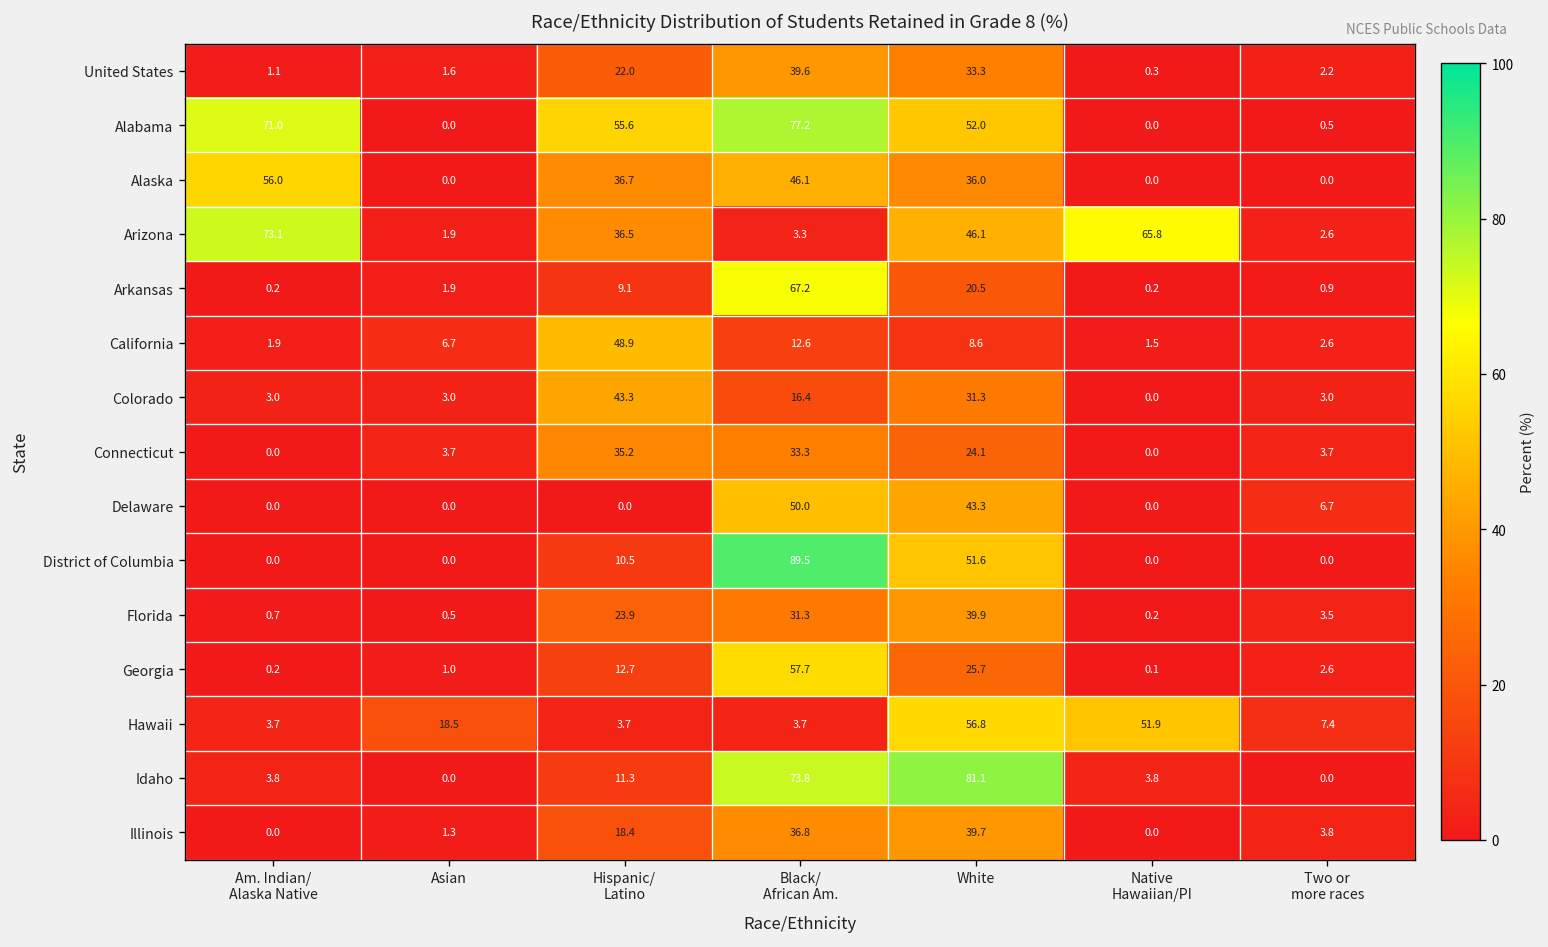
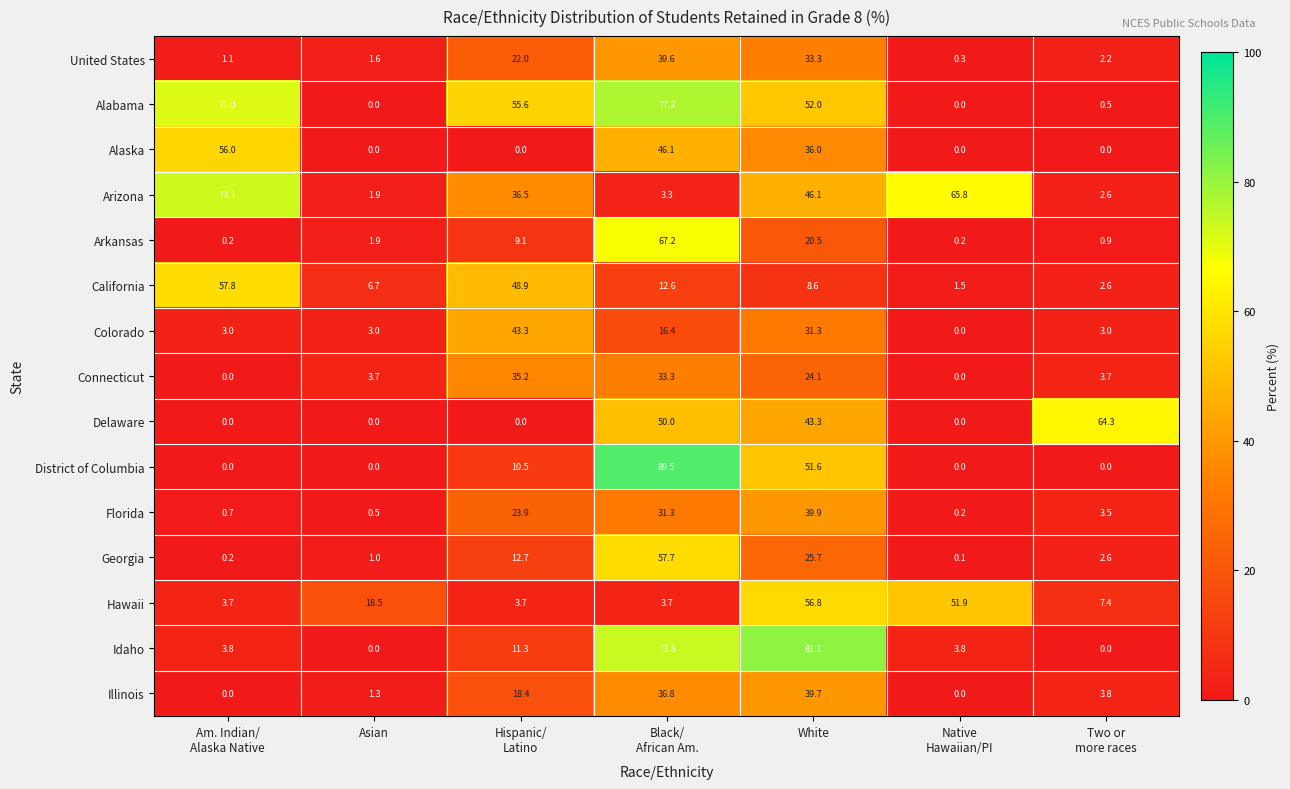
  {
    "United States": {
      "Am. Indian/ Alaska Native": 1.1,
      "Asian": 1.6,
      "Hispanic/ Latino": 22.0,
      "Black/ African Am.": 39.6,
      "White": 33.3,
      "Native Hawaiian/PI": 0.3,
      "Two or more races": 2.2
    },
    "Alabama": {
      "Am. Indian/ Alaska Native": 71.0,
      "Asian": 0.0,
      "Hispanic/ Latino": 55.6,
      "Black/ African Am.": 77.2,
      "White": 52.0,
      "Native Hawaiian/PI": 0.0,
      "Two or more races": 0.5
    },
    "Alaska": {
      "Am. Indian/ Alaska Native": 56.0,
      "Asian": 0.0,
-     "Hispanic/ Latino": 36.7,
+     "Hispanic/ Latino": 0.0,
      "Black/ African Am.": 46.1,
      "White": 36.0,
      "Native Hawaiian/PI": 0.0,
      "Two or more races": 0.0
    },
    "Arizona": {
      "Am. Indian/ Alaska Native": 73.1,
      "Asian": 1.9,
      "Hispanic/ Latino": 36.5,
      "Black/ African Am.": 3.3,
      "White": 46.1,
      "Native Hawaiian/PI": 65.8,
      "Two or more races": 2.6
    },
    "Arkansas": {
      "Am. Indian/ Alaska Native": 0.2,
      "Asian": 1.9,
      "Hispanic/ Latino": 9.1,
      "Black/ African Am.": 67.2,
      "White": 20.5,
      "Native Hawaiian/PI": 0.2,
      "Two or more races": 0.9
    },
    "California": {
-     "Am. Indian/ Alaska Native": 1.9,
+     "Am. Indian/ Alaska Native": 57.8,
      "Asian": 6.7,
      "Hispanic/ Latino": 48.9,
      "Black/ African Am.": 12.6,
      "White": 8.6,
      "Native Hawaiian/PI": 1.5,
      "Two or more races": 2.6
    },
    "Colorado": {
      "Am. Indian/ Alaska Native": 3.0,
      "Asian": 3.0,
      "Hispanic/ Latino": 43.3,
      "Black/ African Am.": 16.4,
      "White": 31.3,
      "Native Hawaiian/PI": 0.0,
      "Two or more races": 3.0
    },
    "Connecticut": {
      "Am. Indian/ Alaska Native": 0.0,
      "Asian": 3.7,
      "Hispanic/ Latino": 35.2,
      "Black/ African Am.": 33.3,
      "White": 24.1,
      "Native Hawaiian/PI": 0.0,
      "Two or more races": 3.7
    },
    "Delaware": {
      "Am. Indian/ Alaska Native": 0.0,
      "Asian": 0.0,
      "Hispanic/ Latino": 0.0,
      "Black/ African Am.": 50.0,
      "White": 43.3,
      "Native Hawaiian/PI": 0.0,
-     "Two or more races": 6.7
+     "Two or more races": 64.3
    },
    "District of Columbia": {
      "Am. Indian/ Alaska Native": 0.0,
      "Asian": 0.0,
      "Hispanic/ Latino": 10.5,
      "Black/ African Am.": 89.5,
      "White": 51.6,
      "Native Hawaiian/PI": 0.0,
      "Two or more races": 0.0
    },
    "Florida": {
      "Am. Indian/ Alaska Native": 0.7,
      "Asian": 0.5,
      "Hispanic/ Latino": 23.9,
      "Black/ African Am.": 31.3,
      "White": 39.9,
      "Native Hawaiian/PI": 0.2,
      "Two or more races": 3.5
    },
    "Georgia": {
      "Am. Indian/ Alaska Native": 0.2,
      "Asian": 1.0,
      "Hispanic/ Latino": 12.7,
      "Black/ African Am.": 57.7,
      "White": 25.7,
      "Native Hawaiian/PI": 0.1,
      "Two or more races": 2.6
    },
    "Hawaii": {
      "Am. Indian/ Alaska Native": 3.7,
      "Asian": 18.5,
      "Hispanic/ Latino": 3.7,
      "Black/ African Am.": 3.7,
      "White": 56.8,
      "Native Hawaiian/PI": 51.9,
      "Two or more races": 7.4
    },
    "Idaho": {
      "Am. Indian/ Alaska Native": 3.8,
      "Asian": 0.0,
      "Hispanic/ Latino": 11.3,
      "Black/ African Am.": 73.8,
      "White": 81.1,
      "Native Hawaiian/PI": 3.8,
      "Two or more races": 0.0
    },
    "Illinois": {
      "Am. Indian/ Alaska Native": 0.0,
      "Asian": 1.3,
      "Hispanic/ Latino": 18.4,
      "Black/ African Am.": 36.8,
      "White": 39.7,
      "Native Hawaiian/PI": 0.0,
      "Two or more races": 3.8
    }
  }
